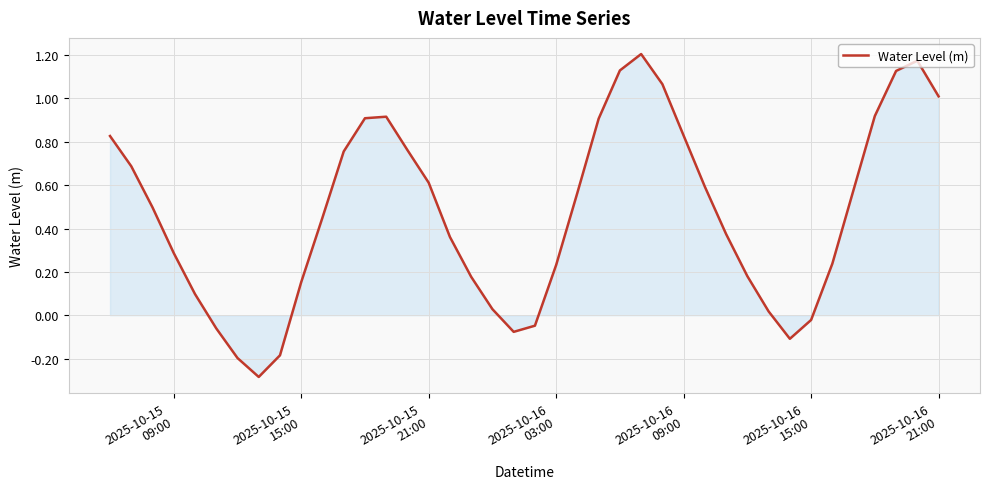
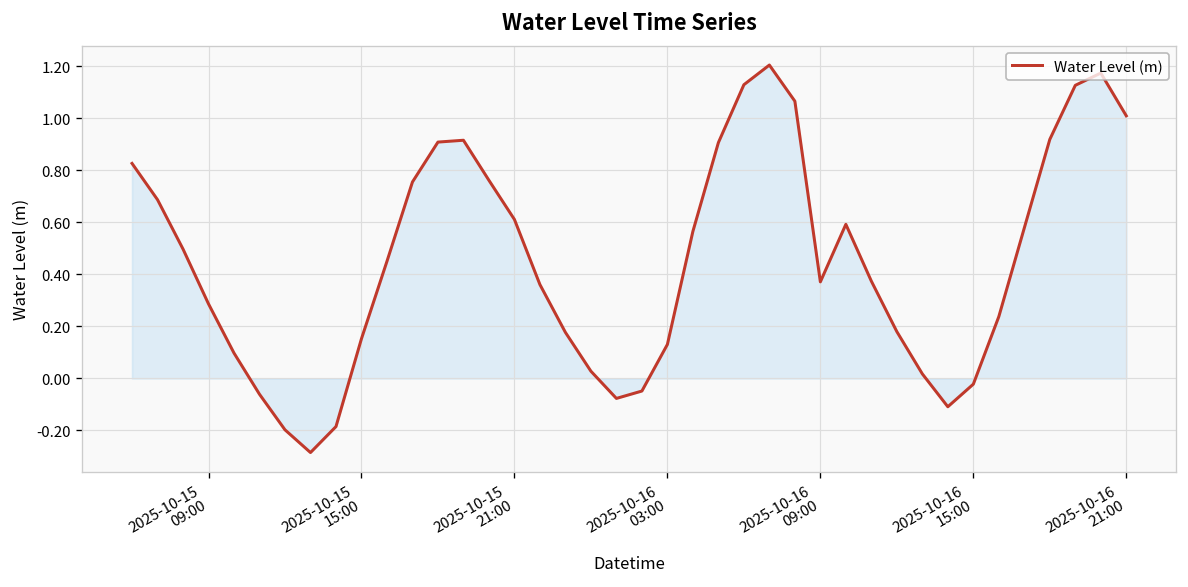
  {
    "Water Level (m)": {
-     "2025-10-16 03:00": 0.23,
-     "2025-10-16 09:00": 0.83,
+     "2025-10-16 03:00": 0.13,
+     "2025-10-16 09:00": 0.37,
      "2025-10-16 15:00": -0.02
    }
  }
